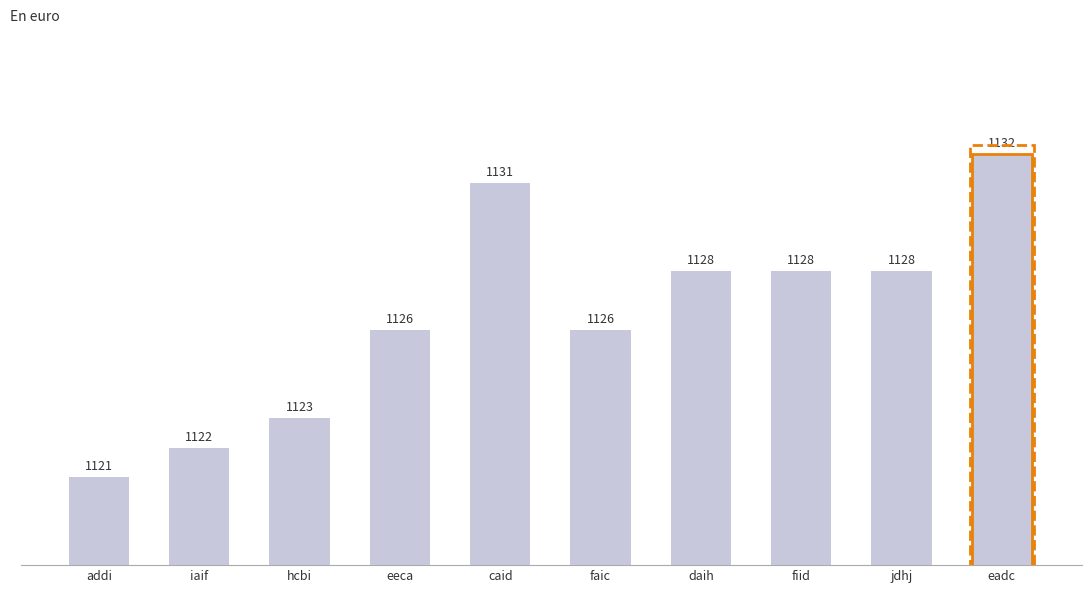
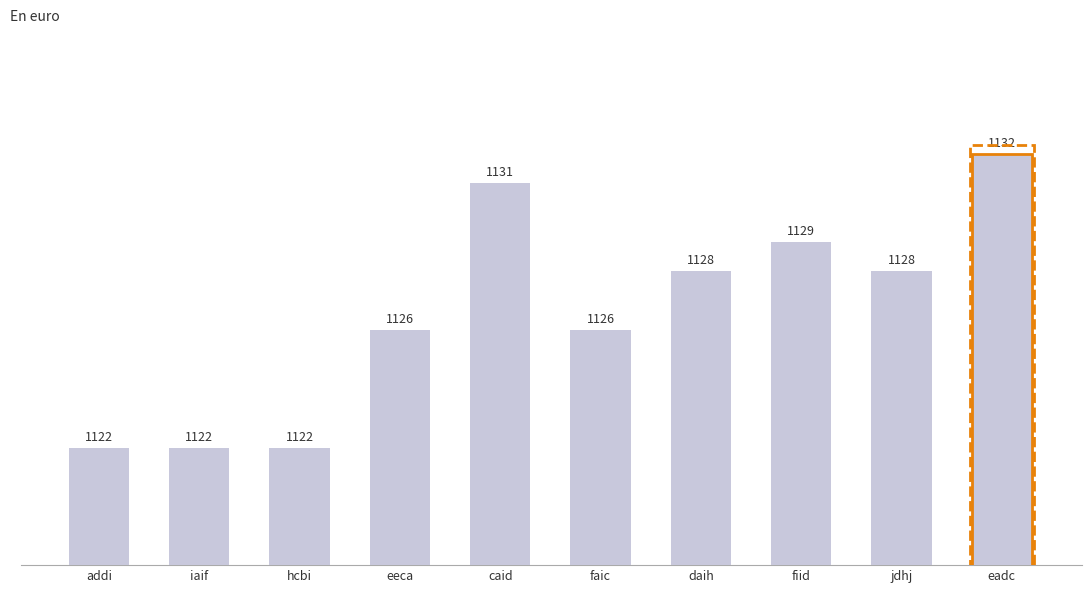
  {
-   "addi": 1121,
+   "addi": 1122,
    "iaif": 1122,
-   "hcbi": 1123,
+   "hcbi": 1122,
    "eeca": 1126,
    "caid": 1131,
    "faic": 1126,
    "daih": 1128,
-   "fiid": 1128,
+   "fiid": 1129,
    "jdhj": 1128,
    "eadc": 1132
  }
